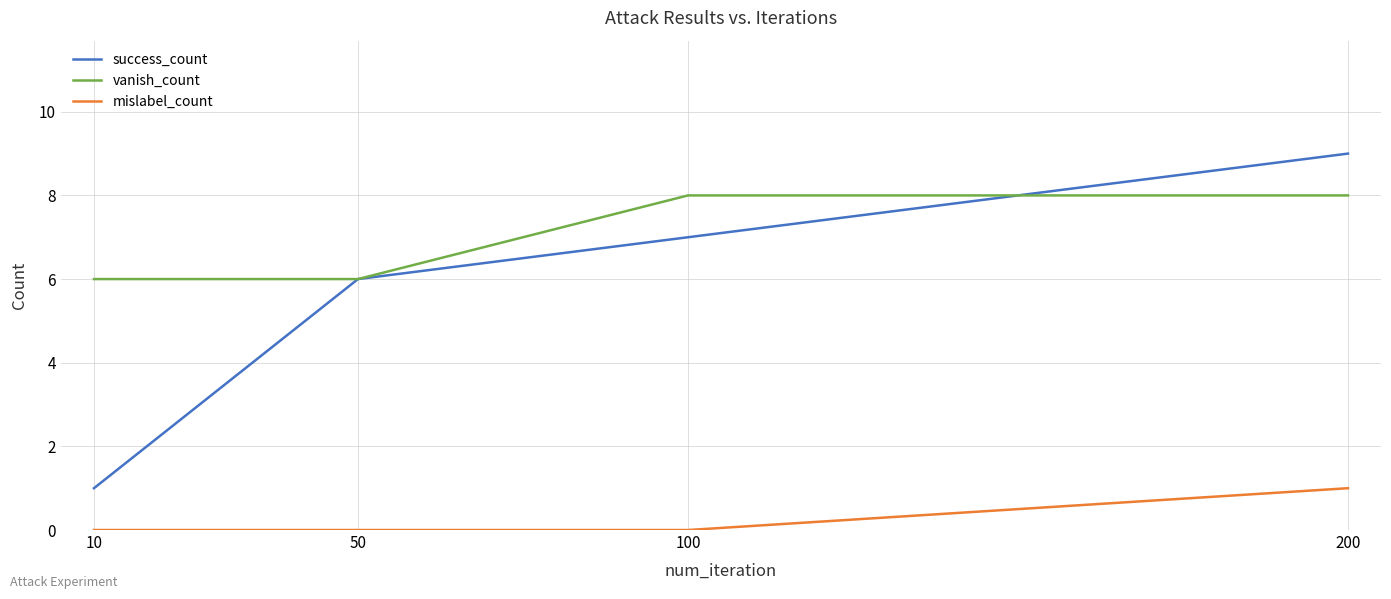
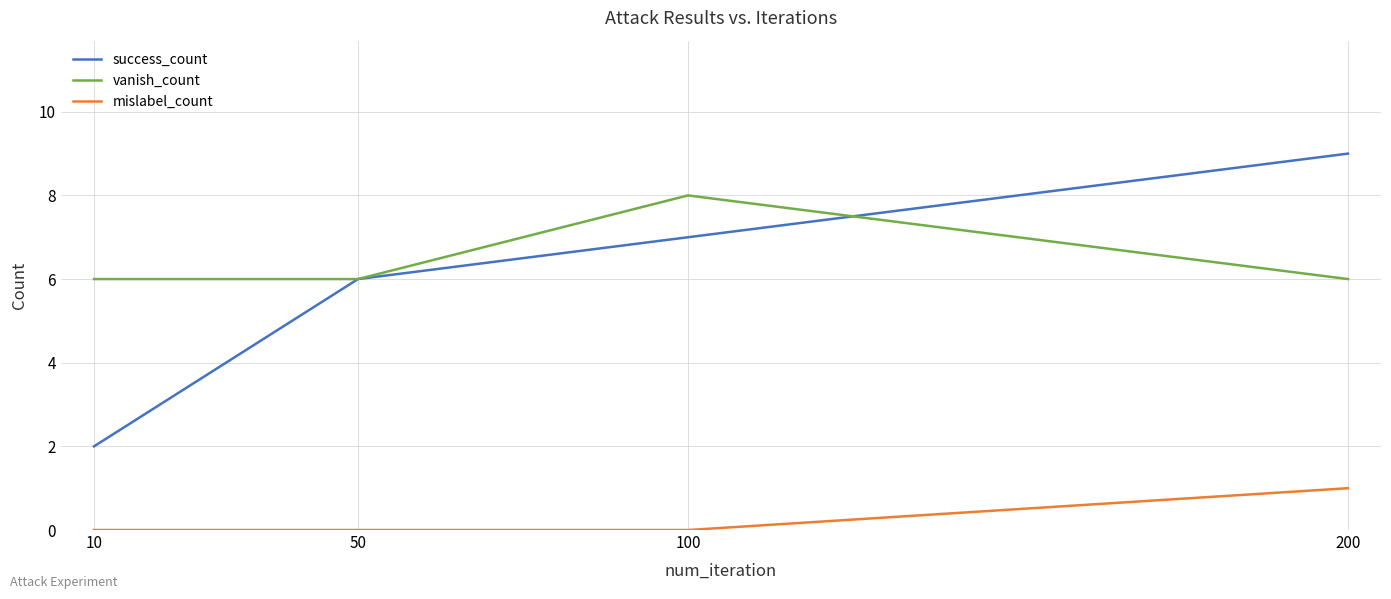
  {
    "success_count": {
-     "10": 1,
+     "10": 2,
      "100": 7,
      "200": 9
    },
    "vanish_count": {
      "10": 6,
      "100": 8,
-     "200": 8
+     "200": 6
    },
    "mislabel_count": {
      "10": 0,
      "50": 0,
      "100": 0,
      "200": 1
    }
  }
